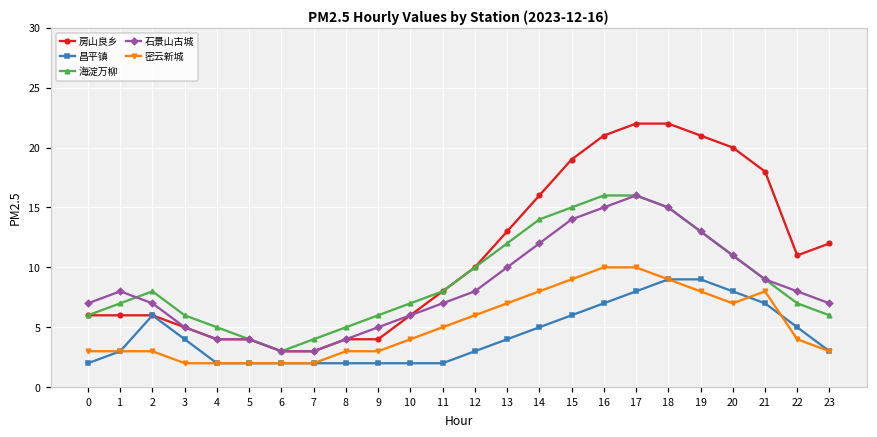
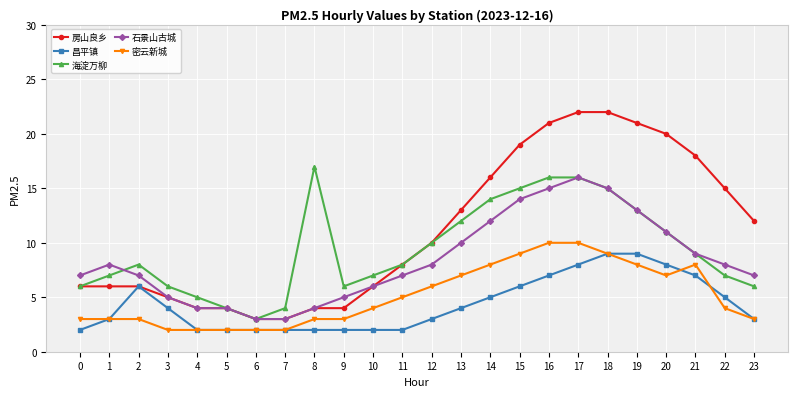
  {
    "房山良乡": {
      "1": 6,
      "9": 4,
      "13": 13,
      "14": 16,
      "15": 19,
      "16": 21,
      "17": 22,
      "18": 22,
      "19": 21,
      "20": 20,
      "21": 18,
-     "22": 11,
+     "22": 15,
      "23": 12
    },
    "昌平镇": {
      "0": 2,
      "3": 4,
      "8": 2,
      "9": 2,
      "10": 2,
      "11": 2,
      "12": 3,
      "13": 4,
      "14": 5,
      "15": 6,
      "16": 7,
      "17": 8,
      "19": 9,
      "20": 8,
      "21": 7,
      "22": 5
    },
    "海淀万柳": {
      "1": 7,
      "2": 8,
      "3": 6,
      "4": 5,
      "7": 4,
-     "8": 5,
+     "8": 17,
      "9": 6,
      "10": 7,
      "13": 12,
      "14": 14,
      "15": 15,
      "16": 16,
      "22": 7,
      "23": 6
    },
    "石景山古城": {
      "0": 7,
      "1": 8,
      "2": 7,
      "9": 5,
      "11": 7,
      "12": 8,
      "13": 10,
      "14": 12,
      "15": 14,
      "16": 15,
      "22": 8,
      "23": 7
    },
    "密云新城": {
      "0": 3,
      "2": 3,
      "3": 2,
      "8": 3,
      "9": 3,
      "10": 4,
      "11": 5,
      "12": 6,
      "13": 7,
      "14": 8,
      "15": 9,
      "16": 10,
      "17": 10,
      "19": 8,
      "20": 7,
      "21": 8,
      "22": 4
    }
  }
